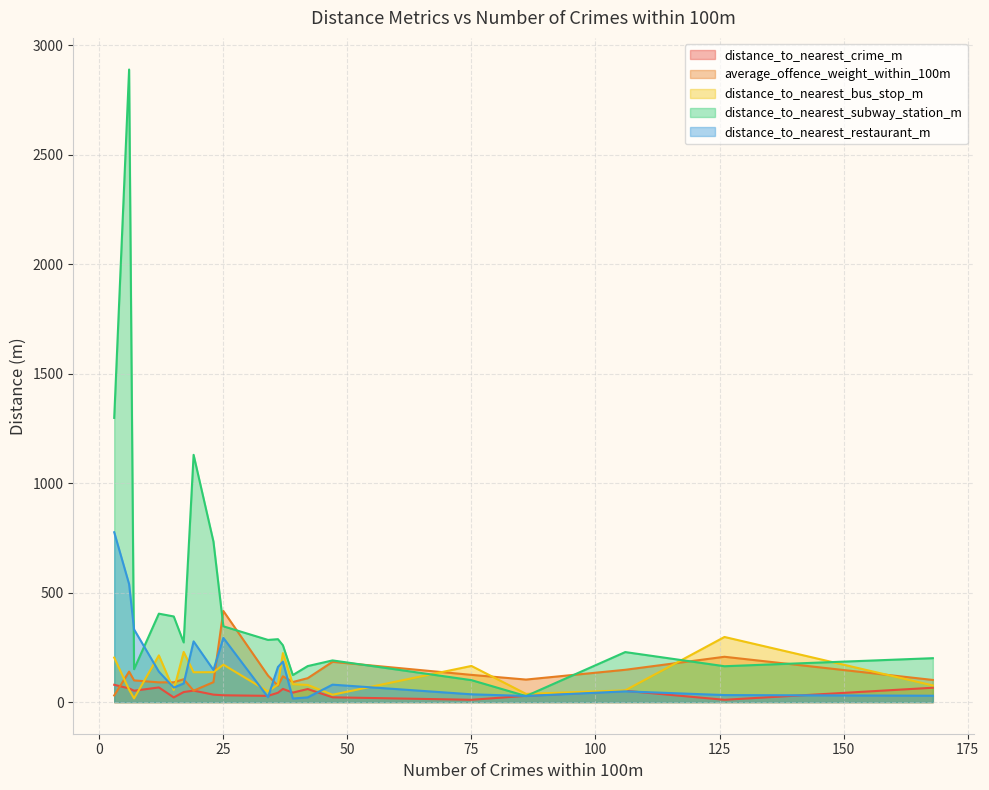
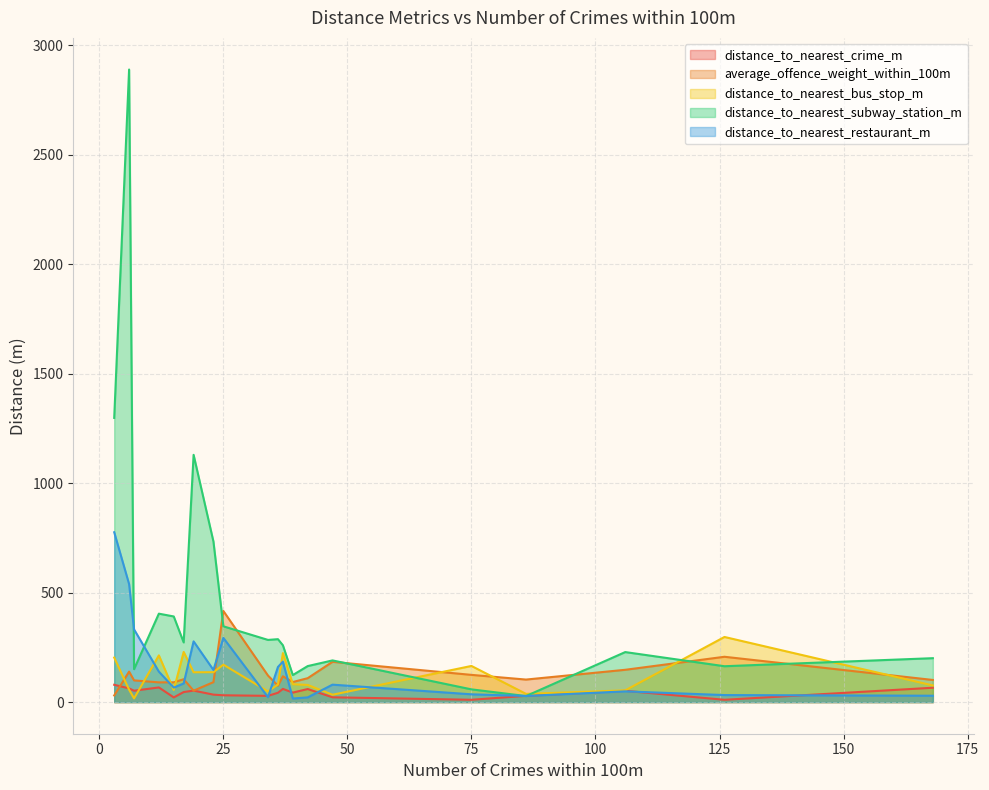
  {
    "distance_to_nearest_subway_station_m": {
      "25": 350,
-     "75": 100
+     "75": 60
    },
    "distance_to_nearest_restaurant_m": {
      "25": 290,
      "75": 40
    }
  }
